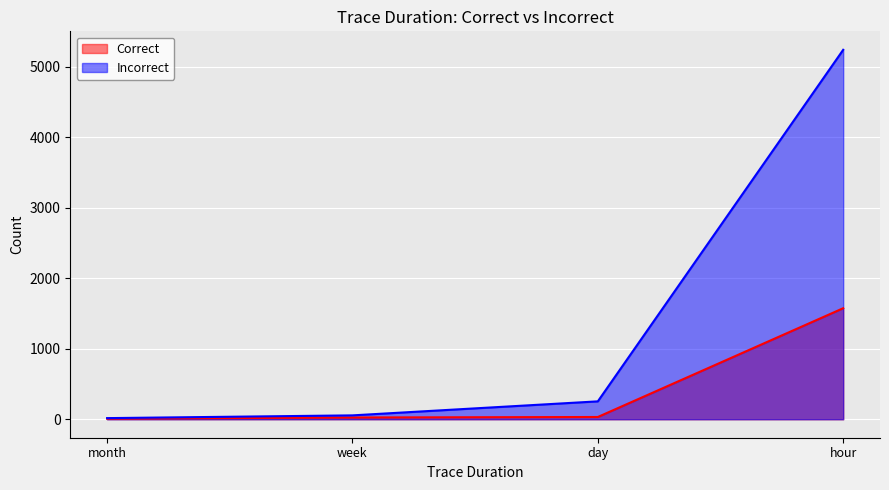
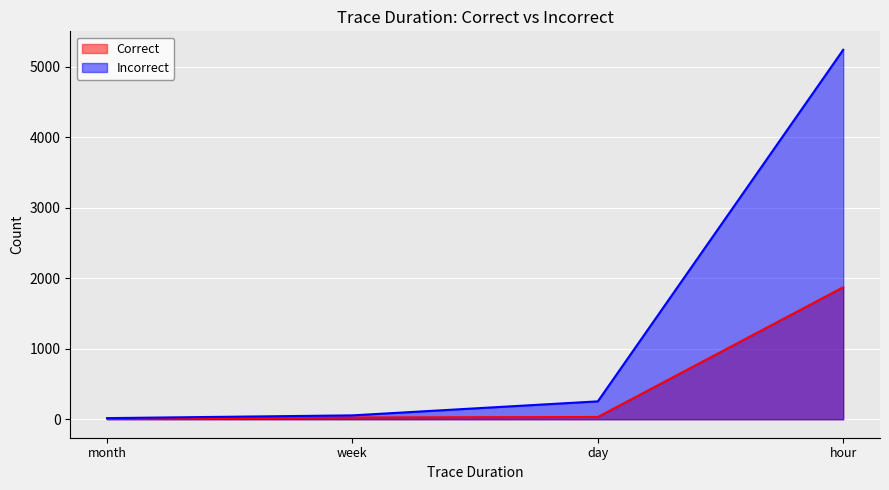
  {
    "Correct": {
      "day": 0,
-     "hour": 1600
+     "hour": 1900
    },
    "Incorrect": {
      "day": 300,
      "hour": 5200
    }
  }
